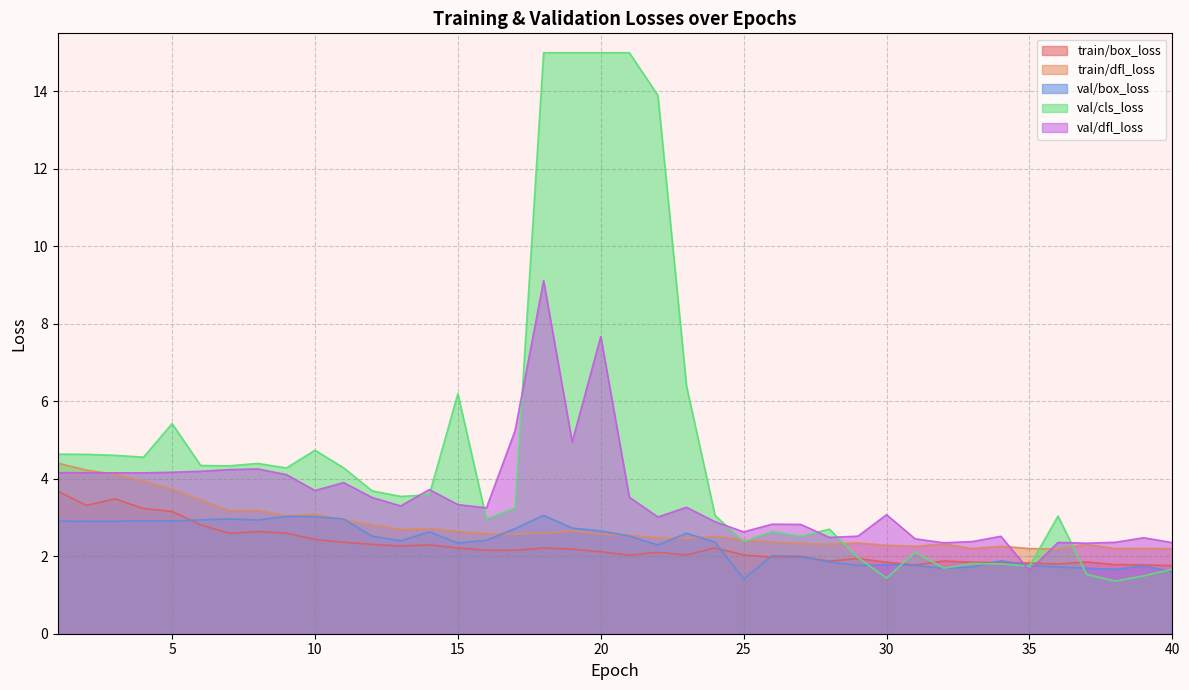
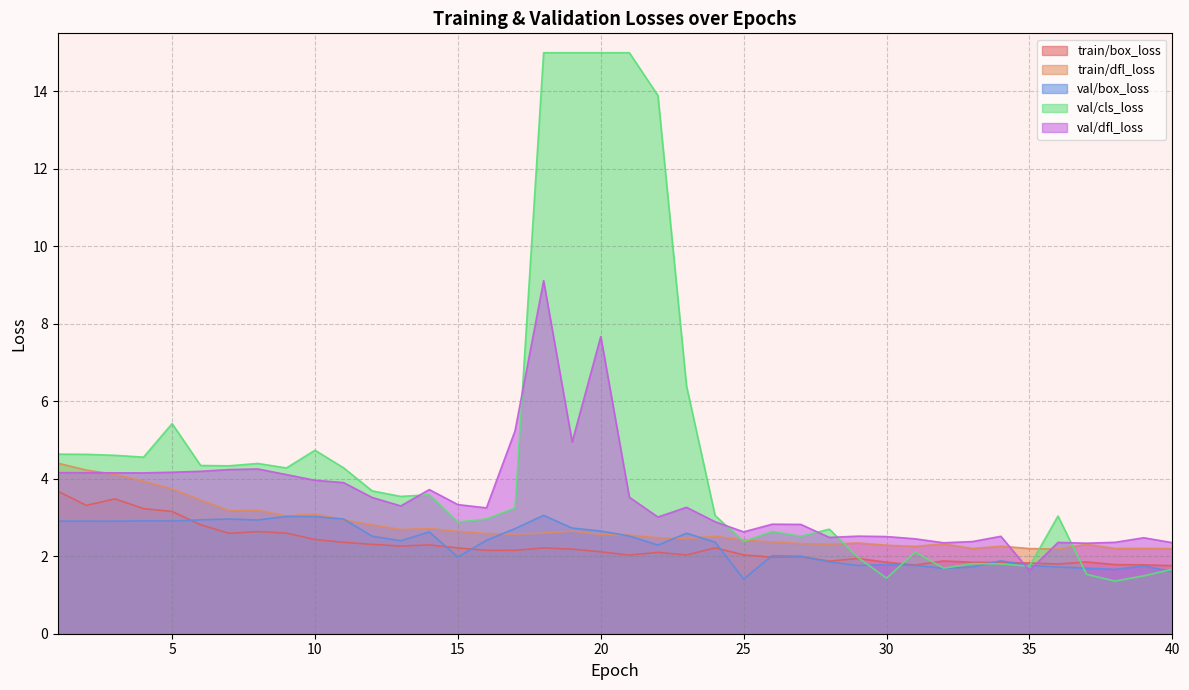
  {
    "val/box_loss": {
      "5": 2.9,
      "10": 3.0,
-     "15": 2.3,
+     "15": 2.0,
      "20": 2.7,
      "25": 1.4
    },
    "val/cls_loss": {
      "5": 5.4,
      "10": 4.7,
-     "15": 6.2,
+     "15": 2.9,
      "20": 15.0,
      "30": 1.4
    },
    "val/dfl_loss": {
      "5": 4.2,
-     "10": 3.7,
+     "10": 4.0,
      "15": 3.3,
      "20": 7.7,
      "25": 2.6,
-     "30": 3.1,
+     "30": 2.5,
      "35": 1.6,
      "40": 2.4
    }
  }
